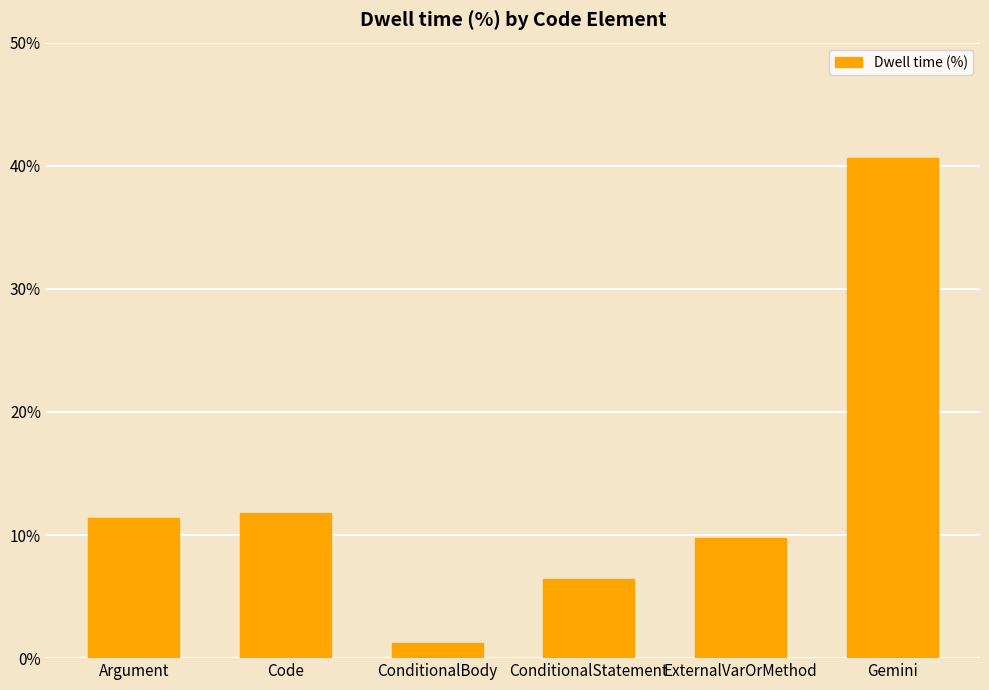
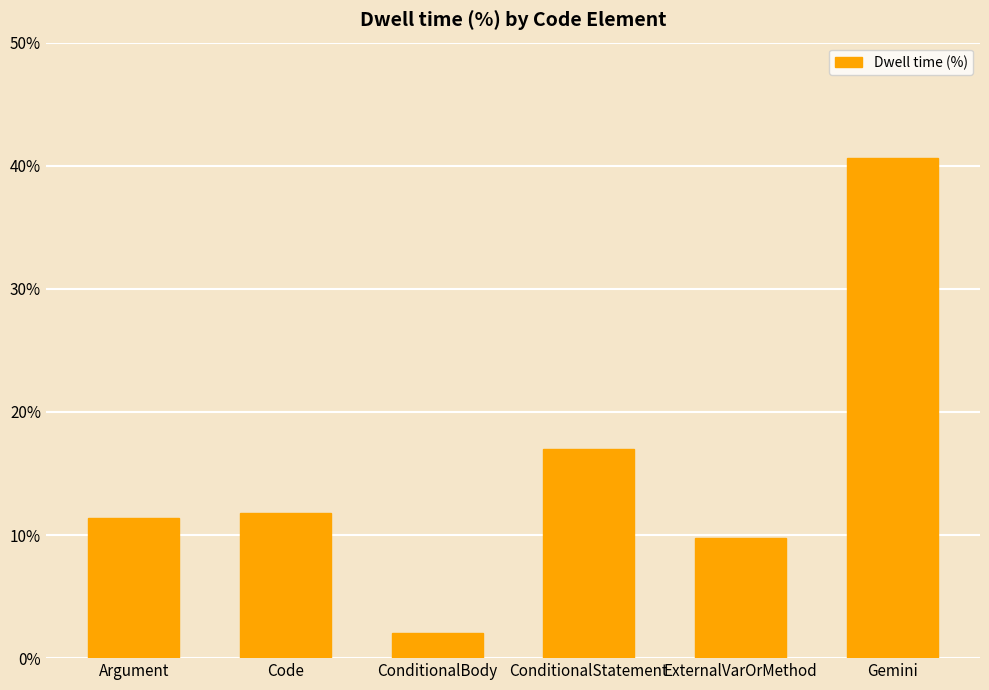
  {
    "Argument": "11.4%",
    "Code": "11.8%",
-   "ConditionalBody": "1.2%",
-   "ConditionalStatement": "6.4%",
+   "ConditionalBody": "2.0%",
+   "ConditionalStatement": "17.0%",
    "ExternalVarOrMethod": "9.8%",
    "Gemini": "40.6%"
  }
